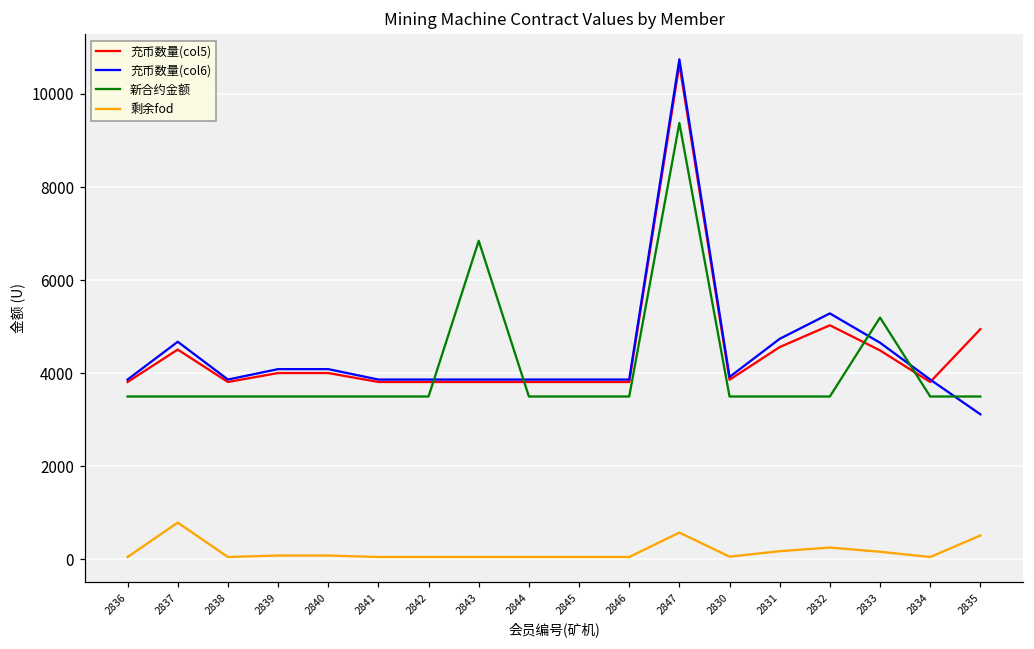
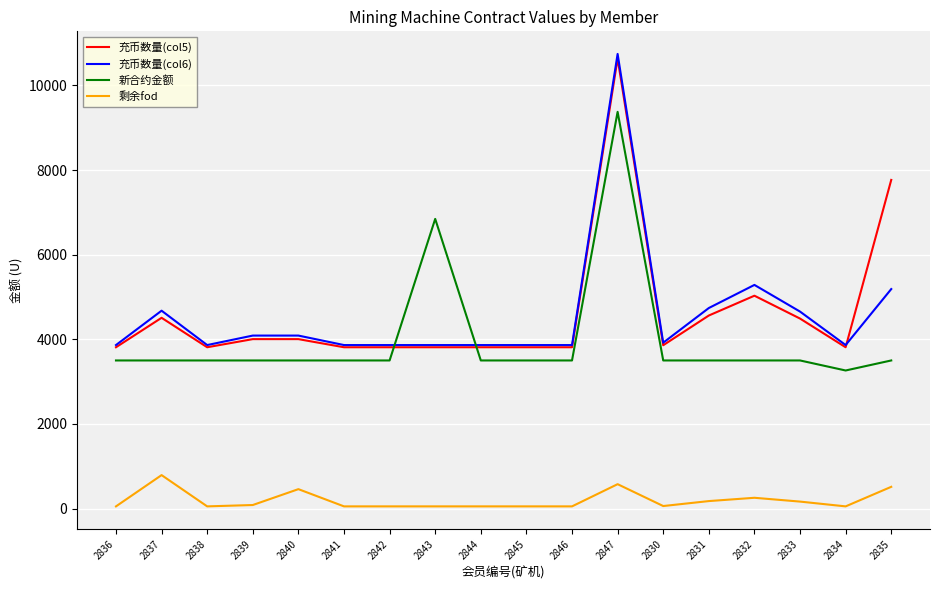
  {
    "充币数量(col5)": {
      "2837": 4500,
      "2839": 4000,
      "2840": 4000,
      "2847": 10600,
      "2831": 4600,
      "2832": 5000,
      "2833": 4500,
-     "2835": 4900
+     "2835": 7800
    },
    "充币数量(col6)": {
      "2837": 4700,
      "2839": 4100,
      "2840": 4100,
      "2847": 10700,
      "2831": 4700,
      "2832": 5300,
      "2833": 4700,
-     "2835": 3100
+     "2835": 5200
    },
    "新合约金额": {
      "2836": 3500,
      "2837": 3500,
      "2838": 3500,
      "2839": 3500,
      "2840": 3500,
      "2841": 3500,
      "2842": 3500,
      "2843": 6800,
      "2844": 3500,
      "2845": 3500,
      "2846": 3500,
      "2847": 9400,
      "2830": 3500,
      "2831": 3500,
      "2832": 3500,
-     "2833": 5200,
-     "2834": 3500,
+     "2833": 3500,
+     "2834": 3300,
      "2835": 3500
    },
    "剩余fod": {
      "2836": 100,
      "2837": 800,
      "2838": 100,
      "2839": 100,
-     "2840": 100,
+     "2840": 500,
      "2841": 100,
      "2842": 100,
      "2843": 100,
      "2844": 100,
      "2845": 100,
      "2846": 100,
      "2847": 600,
      "2830": 100,
      "2831": 200,
      "2832": 300,
      "2833": 200,
      "2834": 100,
      "2835": 500
    }
  }
